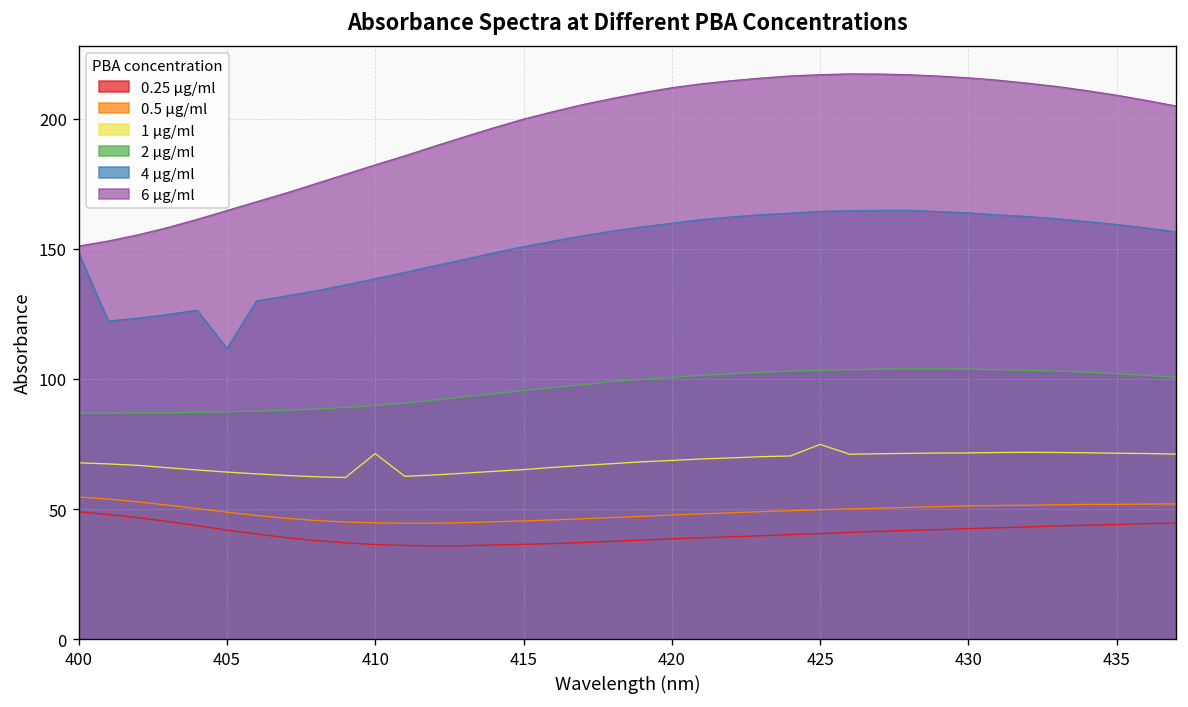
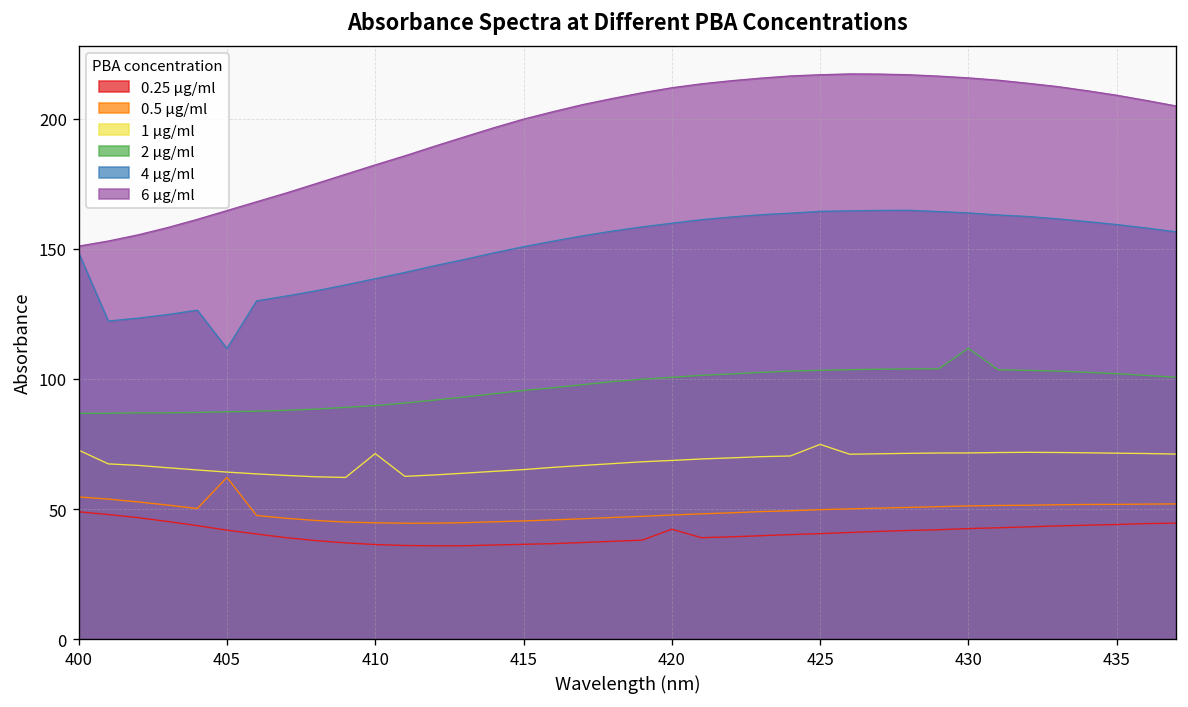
  {
    "0.25 µg/ml": {
      "400": 49,
      "405": 42,
      "410": 36,
      "415": 36,
-     "420": 39,
+     "420": 42,
      "425": 41,
      "430": 43,
      "435": 44
    },
    "0.5 µg/ml": {
      "400": 55,
-     "405": 49,
+     "405": 62,
      "410": 45,
      "415": 45,
      "420": 48,
      "425": 50,
      "430": 51,
      "435": 52
    },
    "1 µg/ml": {
-     "400": 68,
+     "400": 73,
      "405": 64,
      "410": 71,
      "415": 65,
      "420": 69,
      "425": 75,
      "430": 72,
      "435": 71
    },
    "2 µg/ml": {
      "400": 87,
      "405": 87,
      "410": 90,
      "415": 96,
      "420": 101,
      "425": 103,
-     "430": 104,
+     "430": 112,
      "435": 102
    },
    "4 µg/ml": {
      "400": 148,
      "405": 112,
      "410": 138,
      "415": 151,
      "420": 160,
      "425": 164,
      "430": 164,
      "435": 159
    },
    "6 µg/ml": {
      "400": 151,
      "410": 182,
      "415": 200,
      "420": 212,
      "425": 217,
      "430": 216,
      "435": 209
    }
  }
